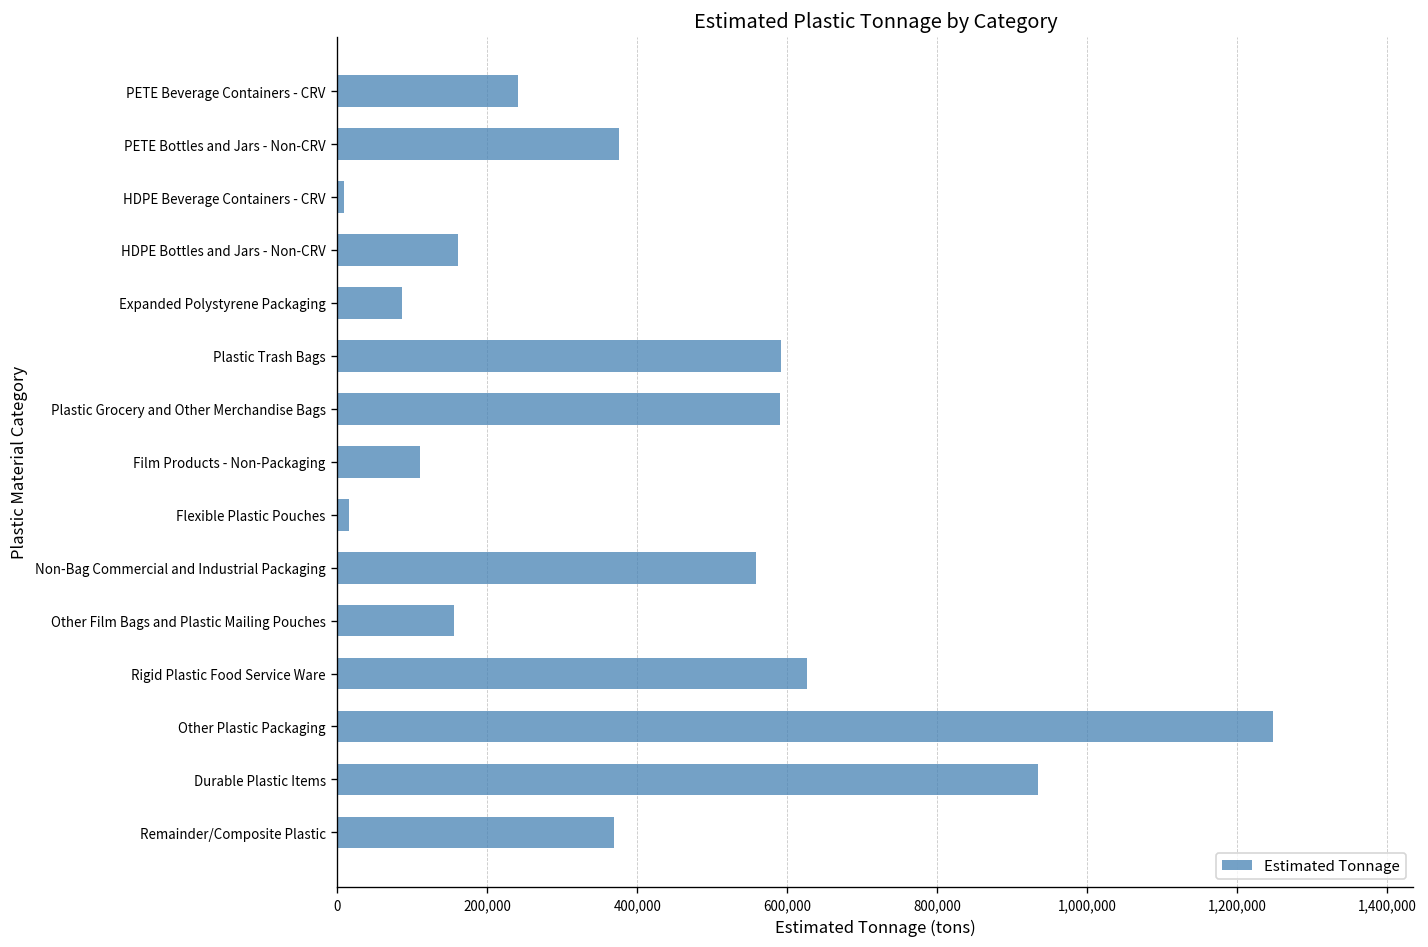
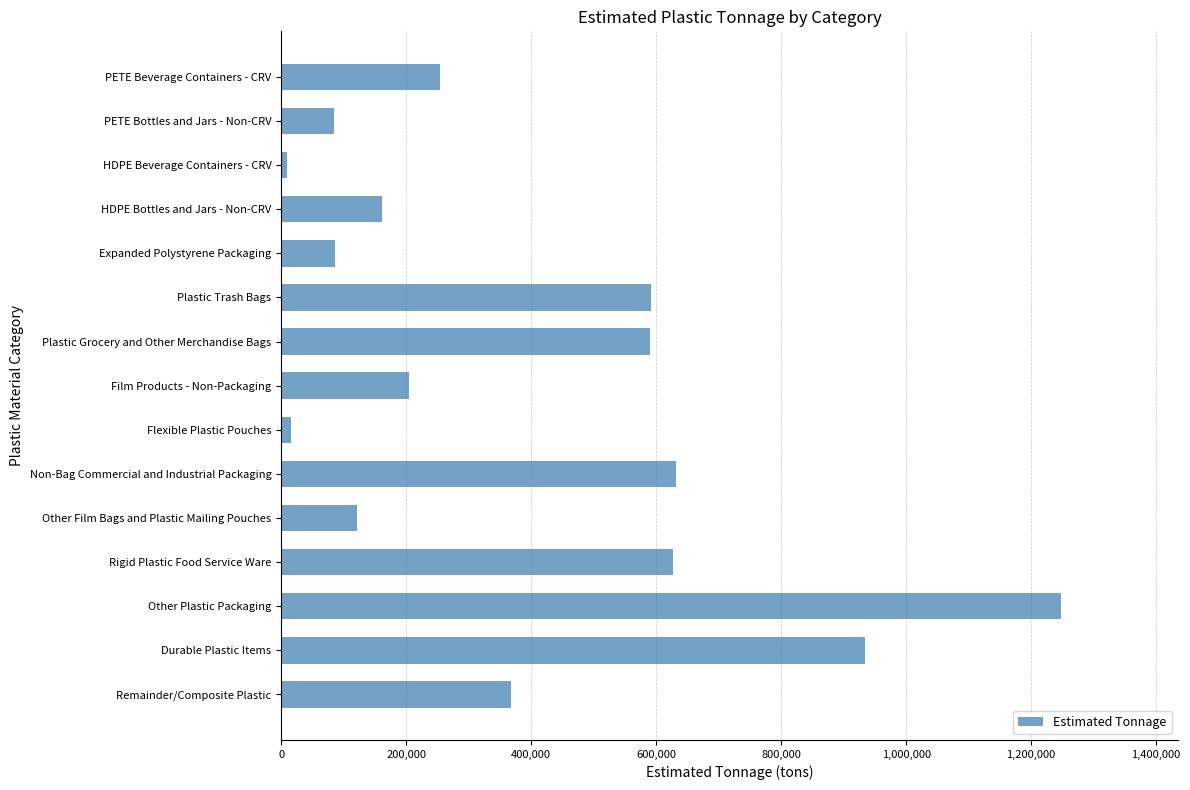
  {
-   "PETE Beverage Containers - CRV": "240,000",
-   "PETE Bottles and Jars - Non-CRV": "380,000",
+   "PETE Beverage Containers - CRV": "250,000",
+   "PETE Bottles and Jars - Non-CRV": "80,000",
    "HDPE Beverage Containers - CRV": "10,000",
    "HDPE Bottles and Jars - Non-CRV": "160,000",
    "Expanded Polystyrene Packaging": "90,000",
    "Plastic Trash Bags": "590,000",
    "Plastic Grocery and Other Merchandise Bags": "590,000",
-   "Film Products - Non-Packaging": "110,000",
+   "Film Products - Non-Packaging": "200,000",
    "Flexible Plastic Pouches": "20,000",
-   "Non-Bag Commercial and Industrial Packaging": "560,000",
-   "Other Film Bags and Plastic Mailing Pouches": "160,000",
+   "Non-Bag Commercial and Industrial Packaging": "630,000",
+   "Other Film Bags and Plastic Mailing Pouches": "120,000",
    "Rigid Plastic Food Service Ware": "630,000",
    "Other Plastic Packaging": "1,250,000",
    "Durable Plastic Items": "930,000",
    "Remainder/Composite Plastic": "370,000"
  }
